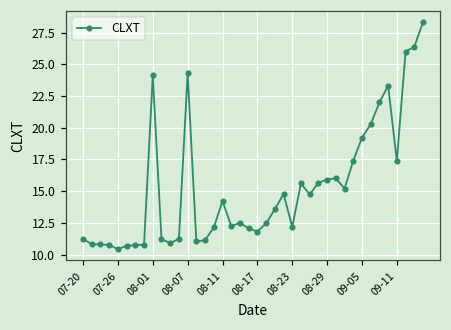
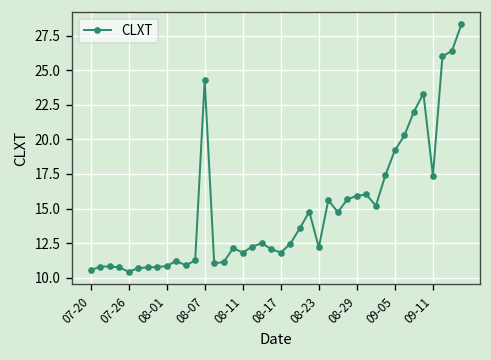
  {
-   "07-20": 11.3,
+   "07-20": 10.5,
    "07-26": 10.4,
-   "08-01": 24.1,
+   "08-01": 10.8,
    "08-07": 24.3,
-   "08-11": 14.2,
+   "08-11": 11.8,
    "08-17": 11.8,
    "08-23": 12.2,
    "08-29": 15.9,
    "09-05": 19.2,
    "09-11": 17.4
  }
